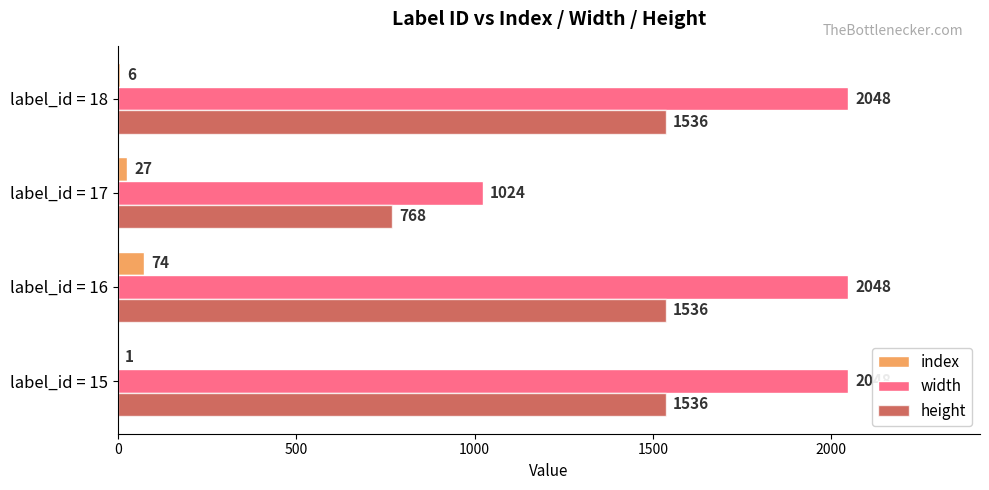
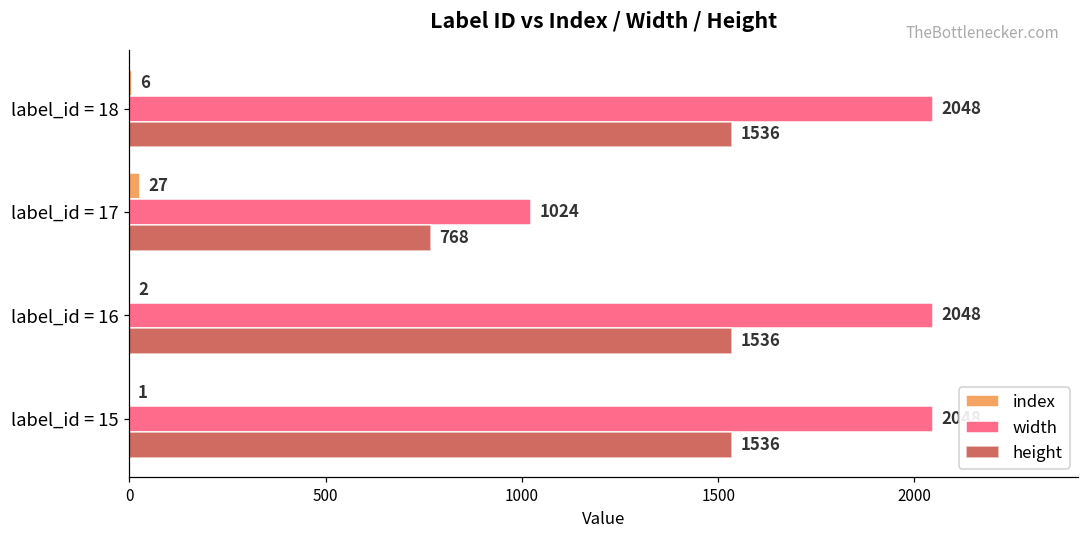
  {
    "index": {
      "label_id = 18": 6,
      "label_id = 17": 27,
-     "label_id = 16": 74,
+     "label_id = 16": 2,
      "label_id = 15": 1
    },
    "width": {
      "label_id = 18": 2048,
      "label_id = 17": 1024,
      "label_id = 16": 2048
    },
    "height": {
      "label_id = 18": 1536,
      "label_id = 17": 768,
      "label_id = 16": 1536,
      "label_id = 15": 1536
    }
  }
